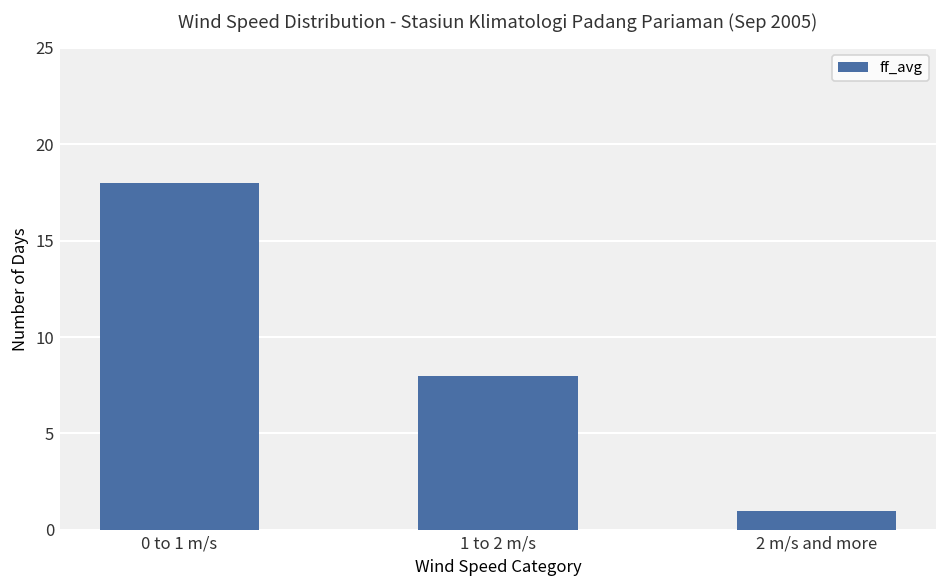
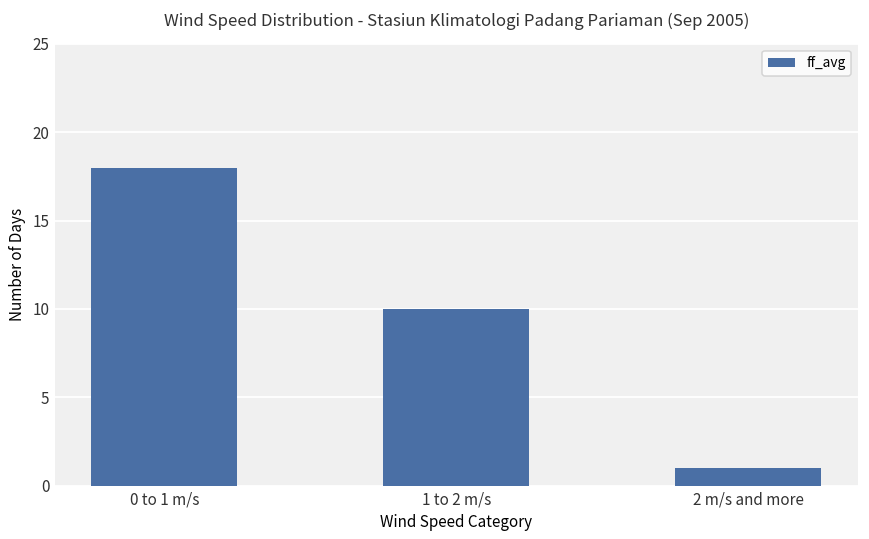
  {
    "0 to 1 m/s": 18,
-   "1 to 2 m/s": 8,
+   "1 to 2 m/s": 10,
    "2 m/s and more": 1
  }
